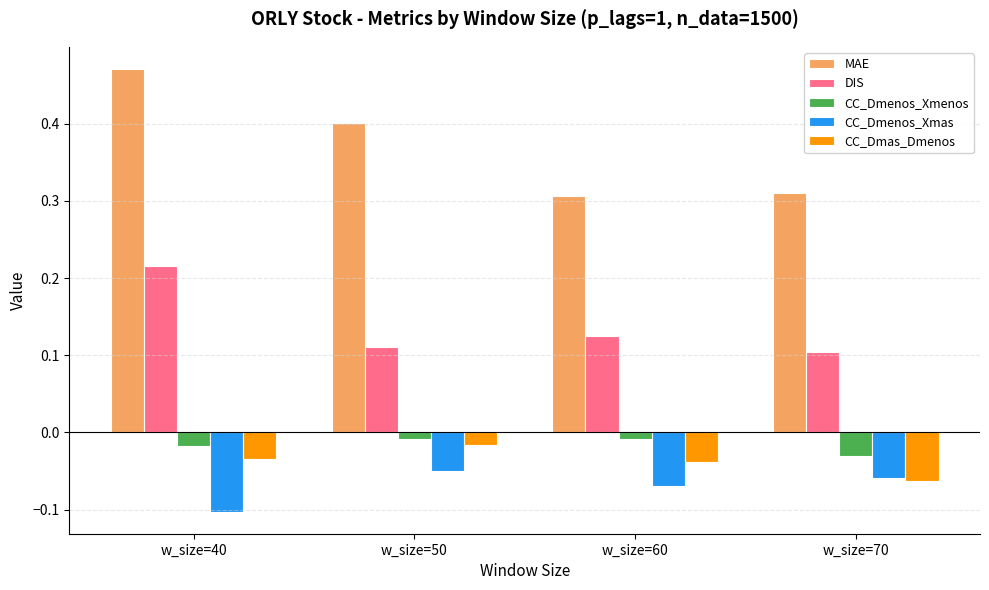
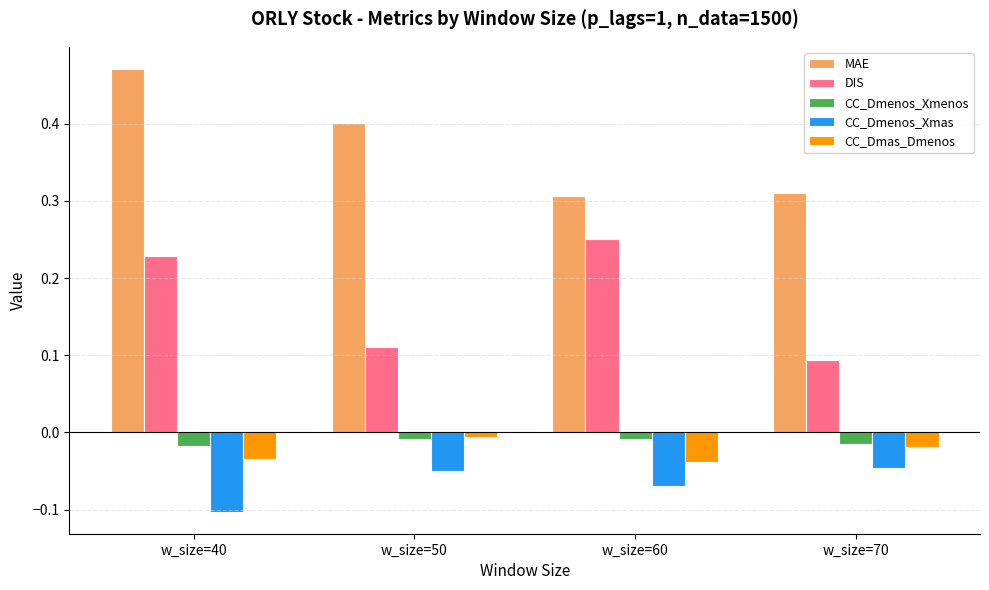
  {
    "MAE": {
      "w_size=40": 0.47,
      "w_size=50": 0.40,
      "w_size=60": 0.31,
      "w_size=70": 0.31
    },
    "DIS": {
-     "w_size=40": 0.22,
+     "w_size=40": 0.23,
      "w_size=50": 0.11,
-     "w_size=60": 0.13,
-     "w_size=70": 0.10
+     "w_size=60": 0.25,
+     "w_size=70": 0.09
    },
    "CC_Dmenos_Xmenos": {
      "w_size=40": -0.02,
      "w_size=50": -0.01,
      "w_size=60": -0.01,
-     "w_size=70": -0.03
+     "w_size=70": -0.02
    },
    "CC_Dmenos_Xmas": {
      "w_size=40": -0.10,
      "w_size=50": -0.05,
      "w_size=60": -0.07,
-     "w_size=70": -0.06
+     "w_size=70": -0.05
    },
    "CC_Dmas_Dmenos": {
      "w_size=40": -0.03,
-     "w_size=50": -0.02,
+     "w_size=50": -0.01,
      "w_size=60": -0.04,
-     "w_size=70": -0.06
+     "w_size=70": -0.02
    }
  }
